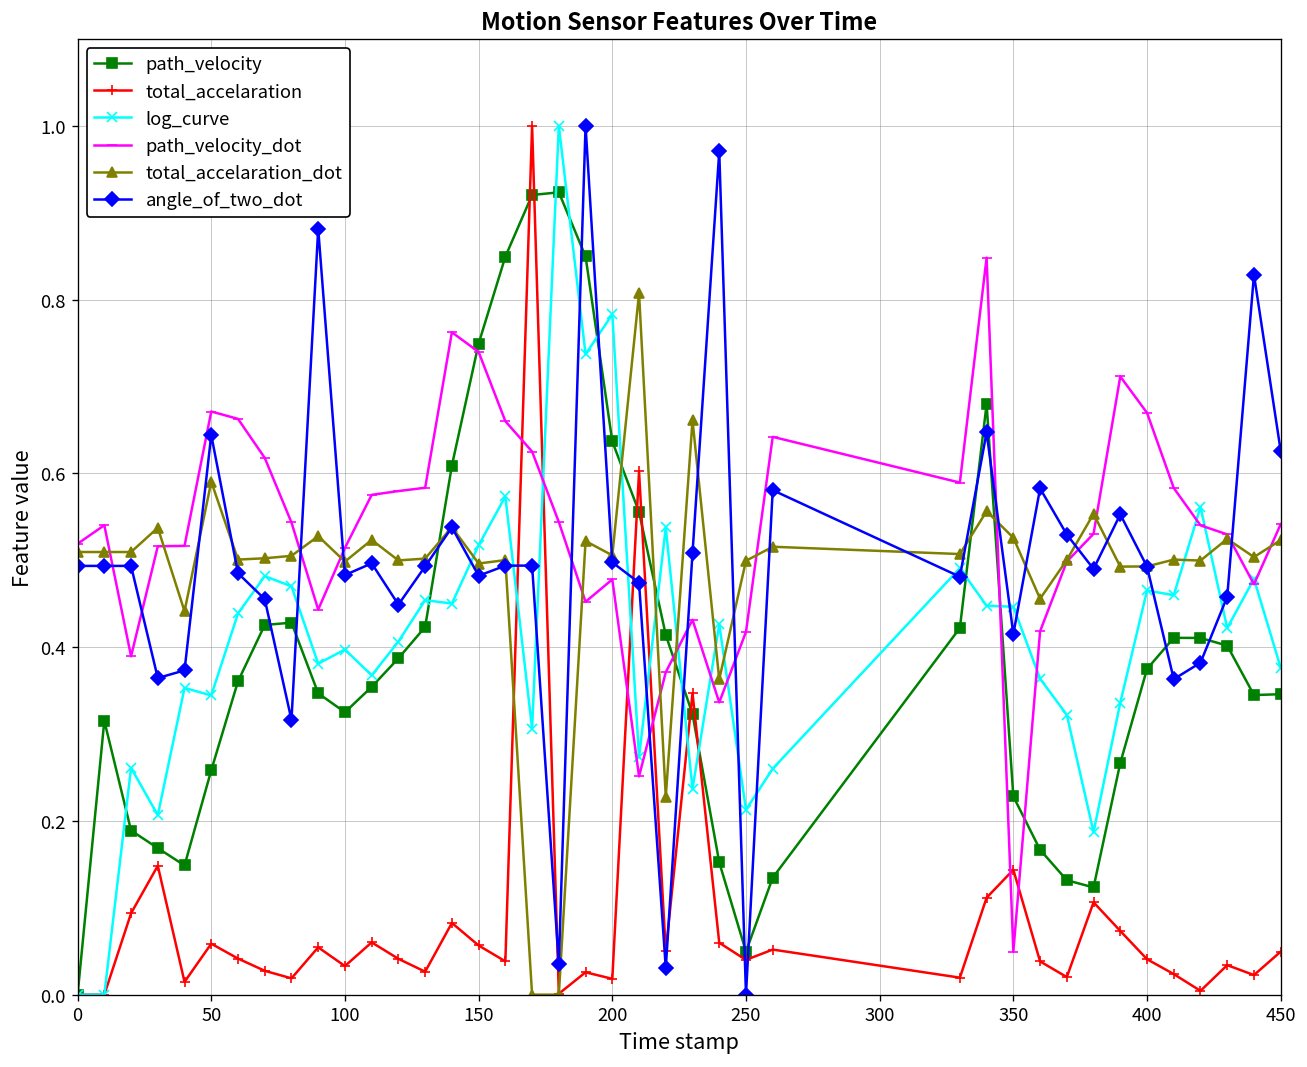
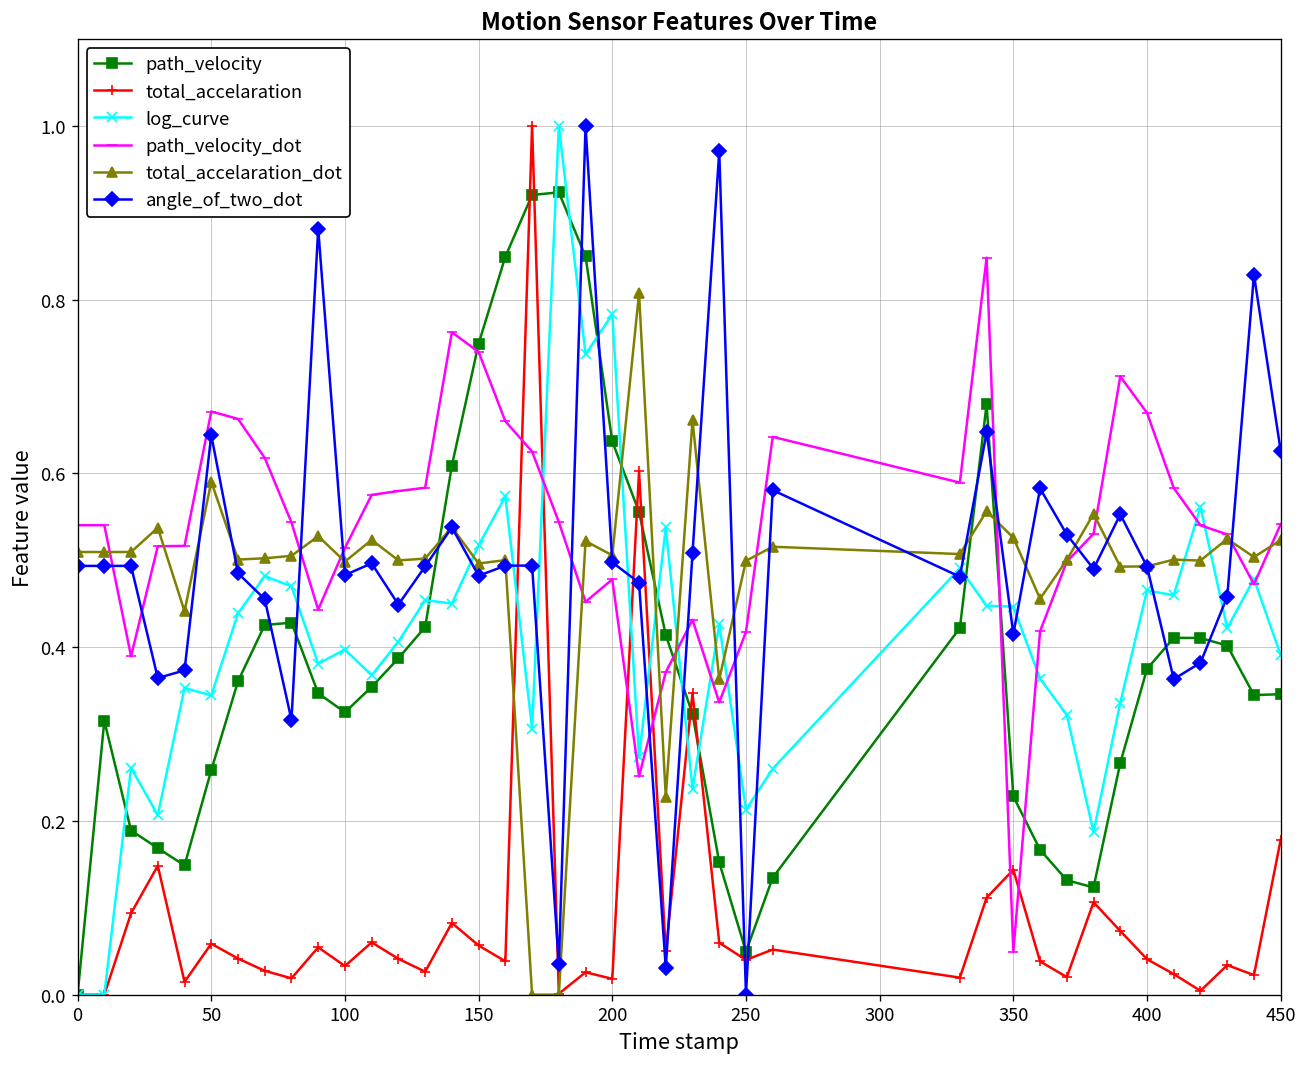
  {
    "path_velocity": {
      "50": 0.26,
      "100": 0.33,
      "150": 0.75,
      "200": 0.64,
      "250": 0.05,
      "350": 0.23,
      "400": 0.37,
      "450": 0.35
    },
    "total_accelaration": {
      "50": 0.06,
      "100": 0.03,
      "150": 0.06,
      "200": 0.02,
      "250": 0.04,
      "350": 0.14,
      "400": 0.04,
-     "450": 0.05
+     "450": 0.18
    },
    "log_curve": {
      "50": 0.34,
      "100": 0.40,
      "150": 0.52,
      "200": 0.78,
      "250": 0.21,
      "350": 0.45,
      "400": 0.47,
-     "450": 0.38
+     "450": 0.39
    },
    "path_velocity_dot": {
-     "0": 0.52,
+     "0": 0.54,
      "50": 0.67,
      "100": 0.51,
      "150": 0.74,
      "200": 0.48,
      "250": 0.42,
      "350": 0.05,
      "400": 0.67,
      "450": 0.54
    },
    "total_accelaration_dot": {
      "0": 0.51,
      "50": 0.59,
      "100": 0.50,
      "150": 0.50,
      "200": 0.51,
      "250": 0.50,
      "350": 0.53,
      "450": 0.52
    },
    "angle_of_two_dot": {
      "0": 0.49,
      "50": 0.64,
      "100": 0.48,
      "150": 0.48,
      "200": 0.50,
      "250": 0.00,
      "350": 0.42,
      "450": 0.63
    }
  }
